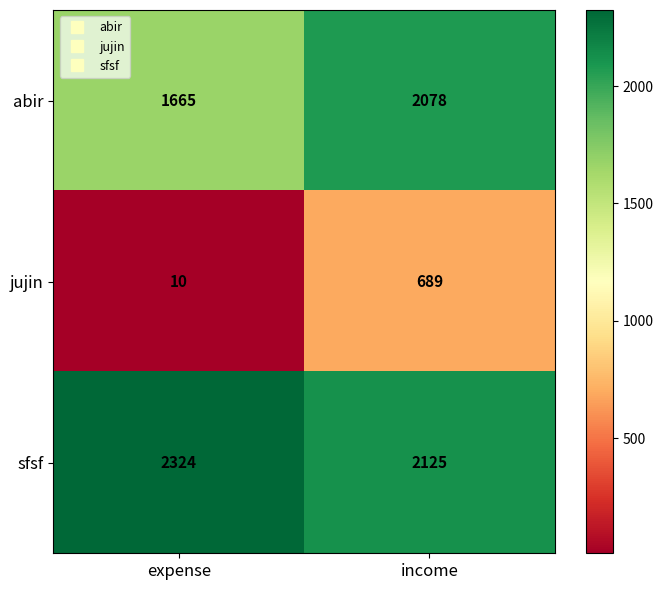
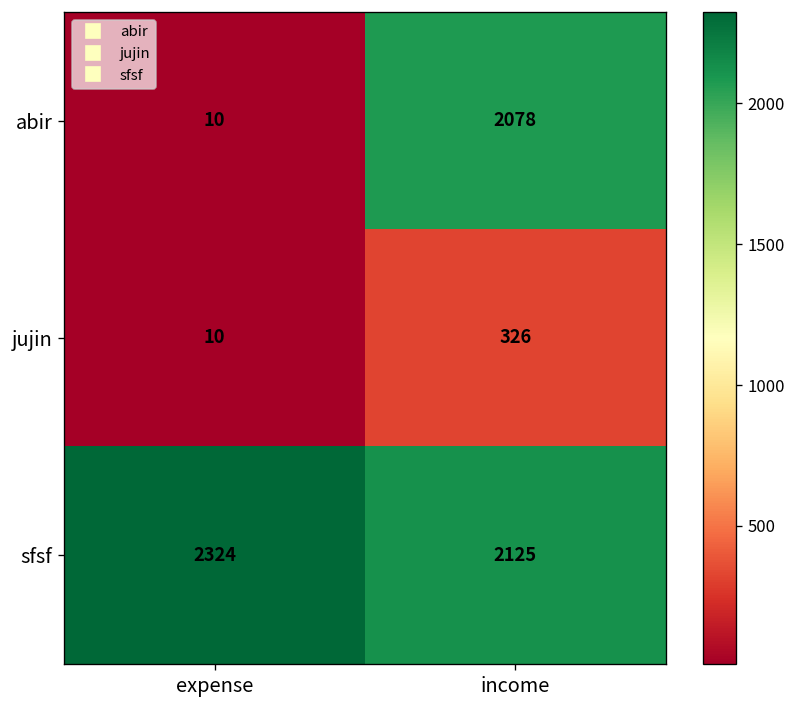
  {
    "abir": {
-     "expense": 1665,
+     "expense": 10,
      "income": 2078
    },
    "jujin": {
      "expense": 10,
-     "income": 689
+     "income": 326
    },
    "sfsf": {
      "expense": 2324,
      "income": 2125
    }
  }
